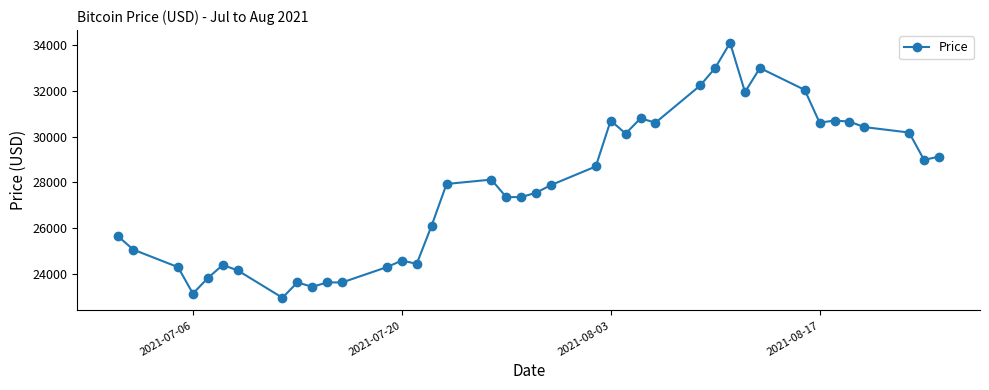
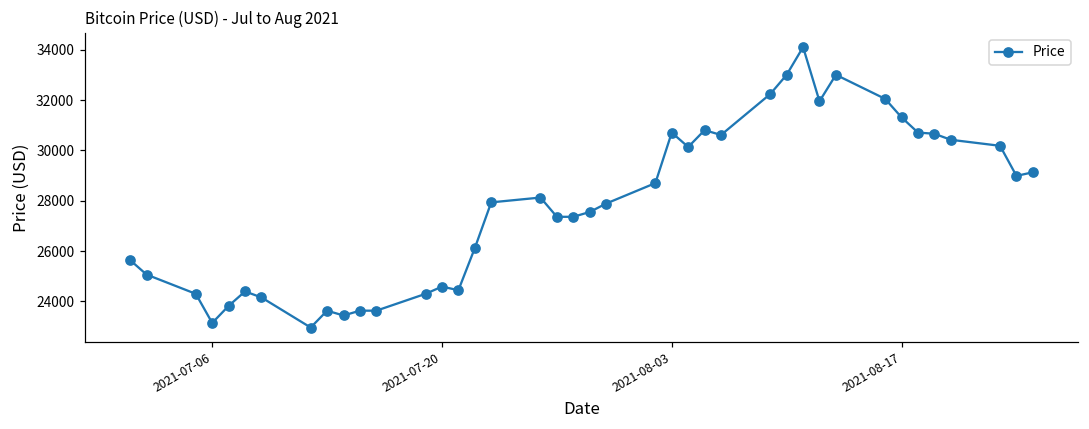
  {
    "2021-07-06": 23100,
    "2021-07-20": 24600,
    "2021-08-03": 30700,
-   "2021-08-17": 30600
+   "2021-08-17": 31300
  }
